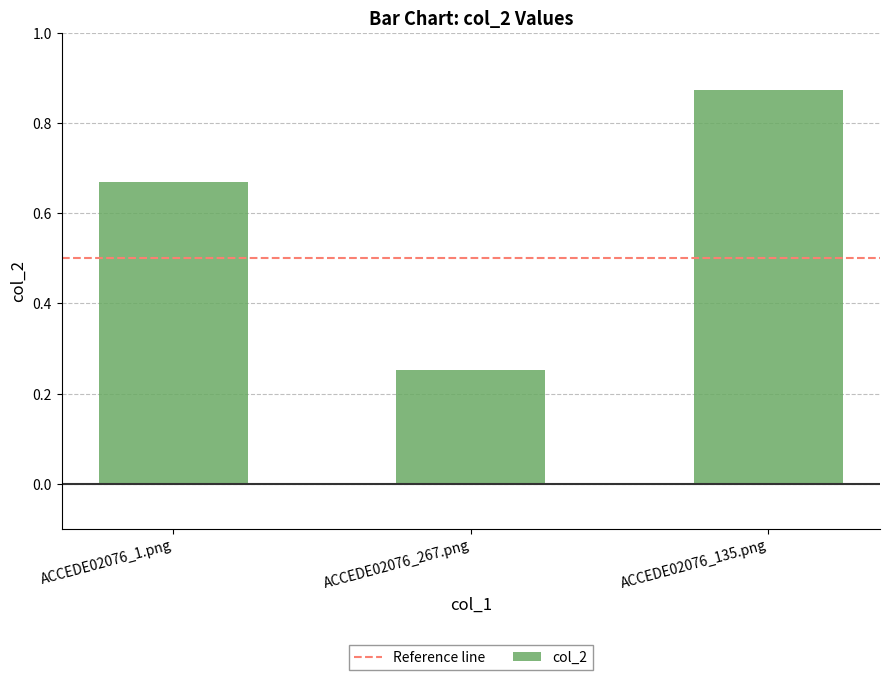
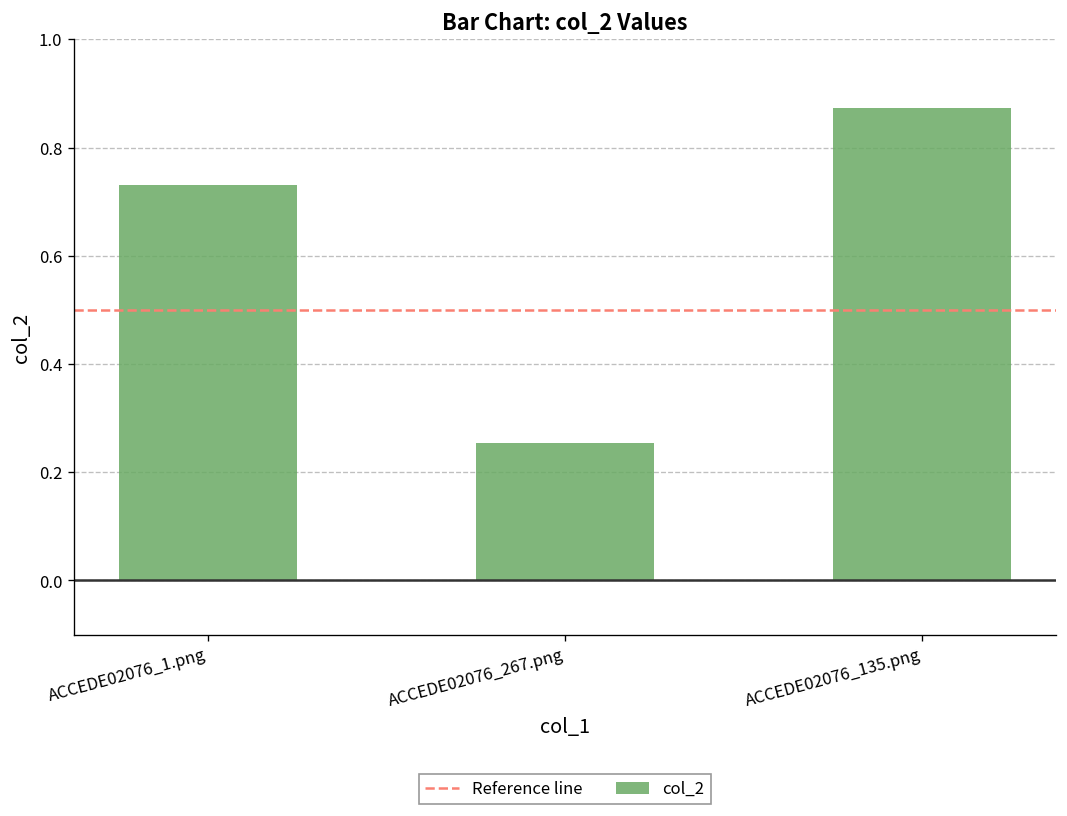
  {
-   "ACCEDE02076_1.png": 0.67,
+   "ACCEDE02076_1.png": 0.73,
    "ACCEDE02076_267.png": 0.25,
    "ACCEDE02076_135.png": 0.87
  }
